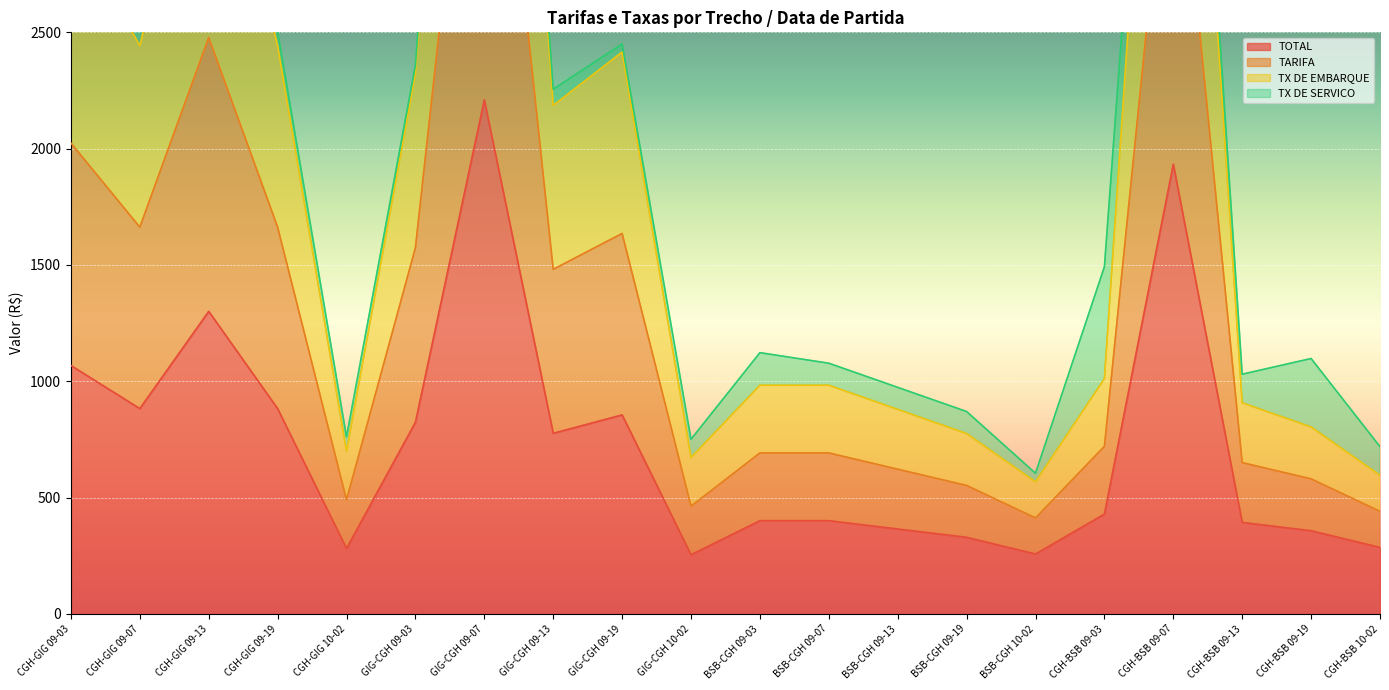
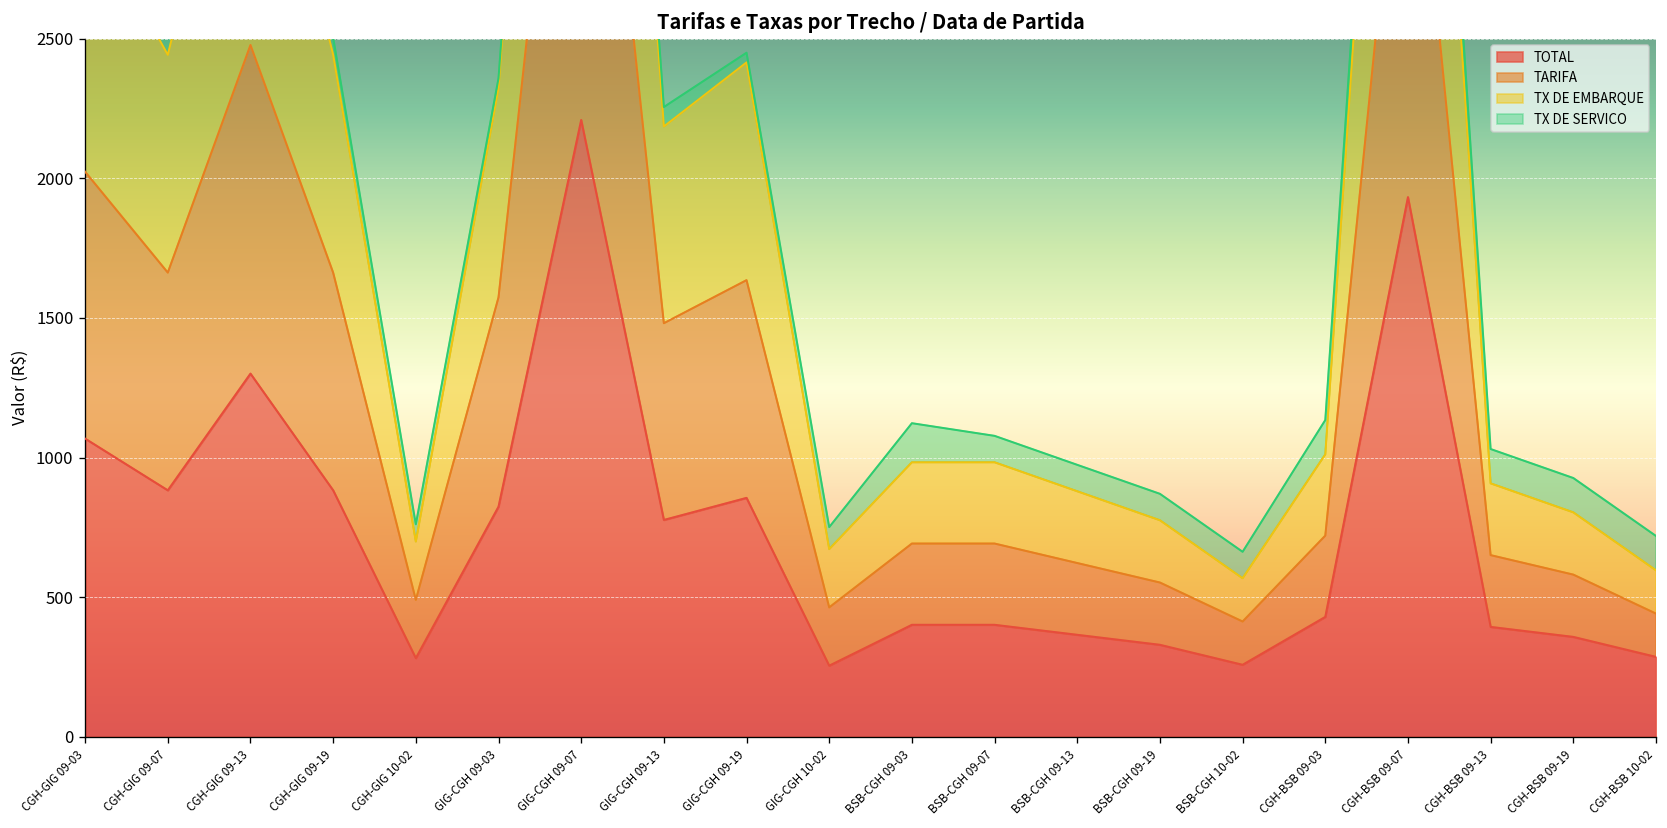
  {
    "TX DE EMBARQUE": {
      "CGH-GIG 09-07": 780,
      "CGH-GIG 09-19": 780,
      "CGH-GIG 10-02": 210,
      "GIG-CGH 09-03": 750,
      "GIG-CGH 09-13": 700,
      "GIG-CGH 09-19": 780,
      "GIG-CGH 10-02": 210,
      "BSB-CGH 09-03": 290,
      "BSB-CGH 09-07": 290,
      "BSB-CGH 09-13": 260,
      "BSB-CGH 09-19": 220,
      "BSB-CGH 10-02": 160,
      "CGH-BSB 09-03": 290,
      "CGH-BSB 09-13": 260,
      "CGH-BSB 09-19": 220,
      "CGH-BSB 10-02": 160
    },
    "TX DE SERVICO": {
      "CGH-GIG 09-07": 60,
      "CGH-GIG 09-19": 60,
      "CGH-GIG 10-02": 60,
      "GIG-CGH 09-03": 30,
      "GIG-CGH 09-13": 70,
      "GIG-CGH 09-19": 30,
      "GIG-CGH 10-02": 80,
      "BSB-CGH 09-03": 140,
      "BSB-CGH 09-07": 90,
      "BSB-CGH 09-13": 90,
      "BSB-CGH 09-19": 90,
-     "BSB-CGH 10-02": 40,
-     "CGH-BSB 09-03": 480,
+     "BSB-CGH 10-02": 90,
+     "CGH-BSB 09-03": 120,
      "CGH-BSB 09-13": 120,
-     "CGH-BSB 09-19": 290,
+     "CGH-BSB 09-19": 120,
      "CGH-BSB 10-02": 120
    }
  }
